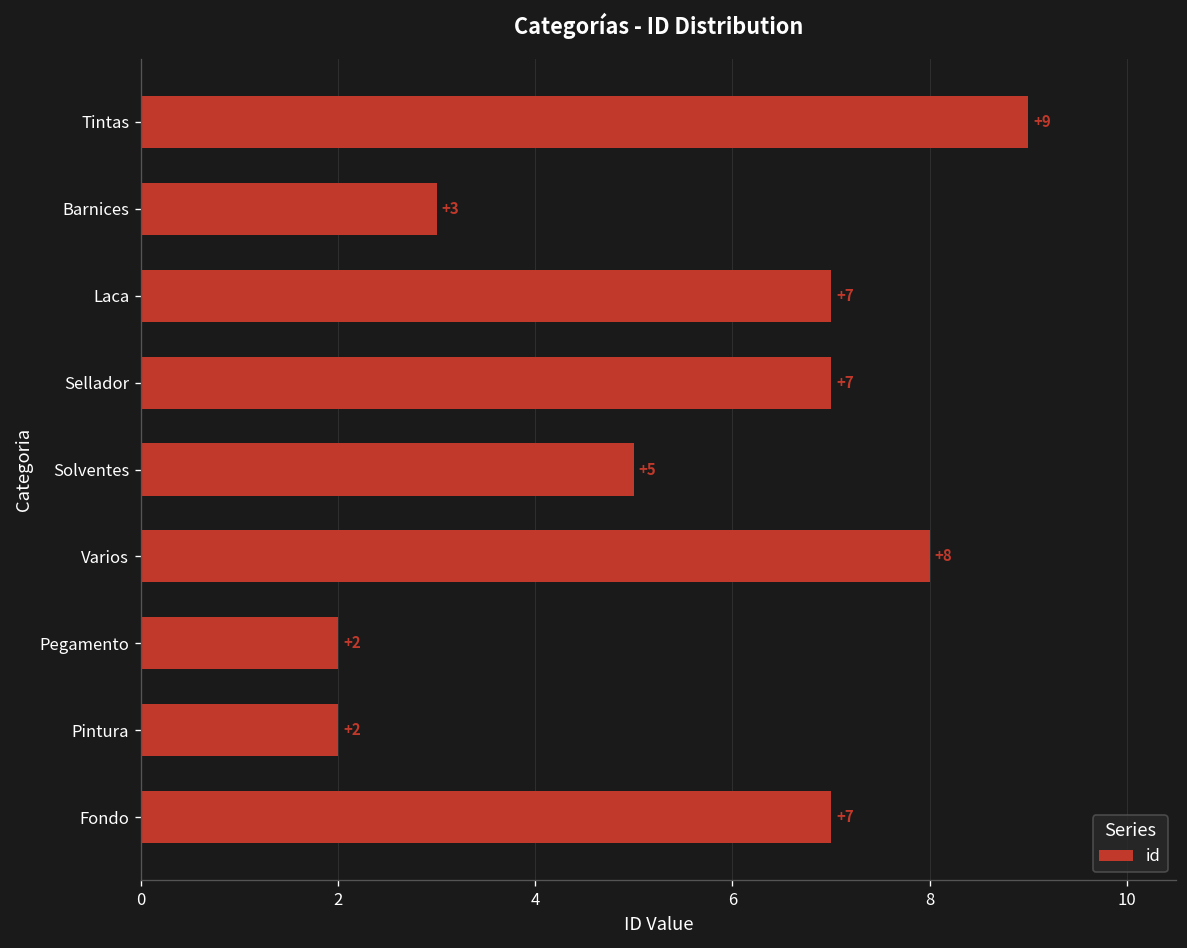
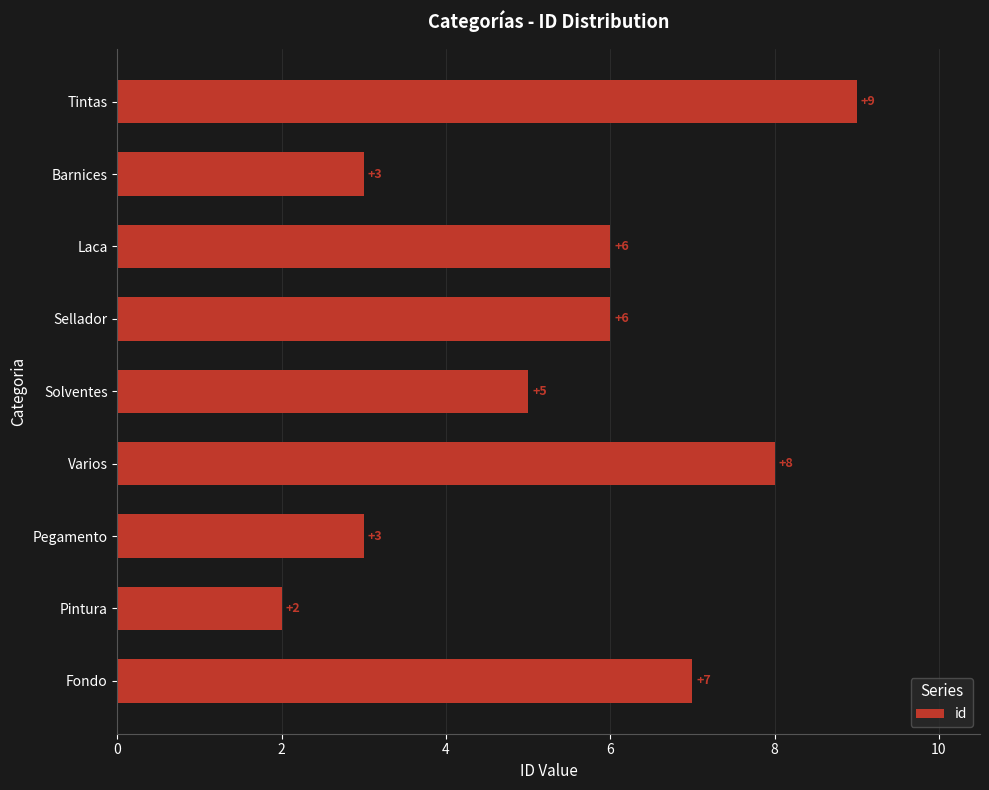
  {
    "Tintas": "+9",
    "Barnices": "+3",
-   "Laca": "+7",
-   "Sellador": "+7",
+   "Laca": "+6",
+   "Sellador": "+6",
    "Solventes": "+5",
    "Varios": "+8",
-   "Pegamento": "+2",
+   "Pegamento": "+3",
    "Pintura": "+2",
    "Fondo": "+7"
  }
